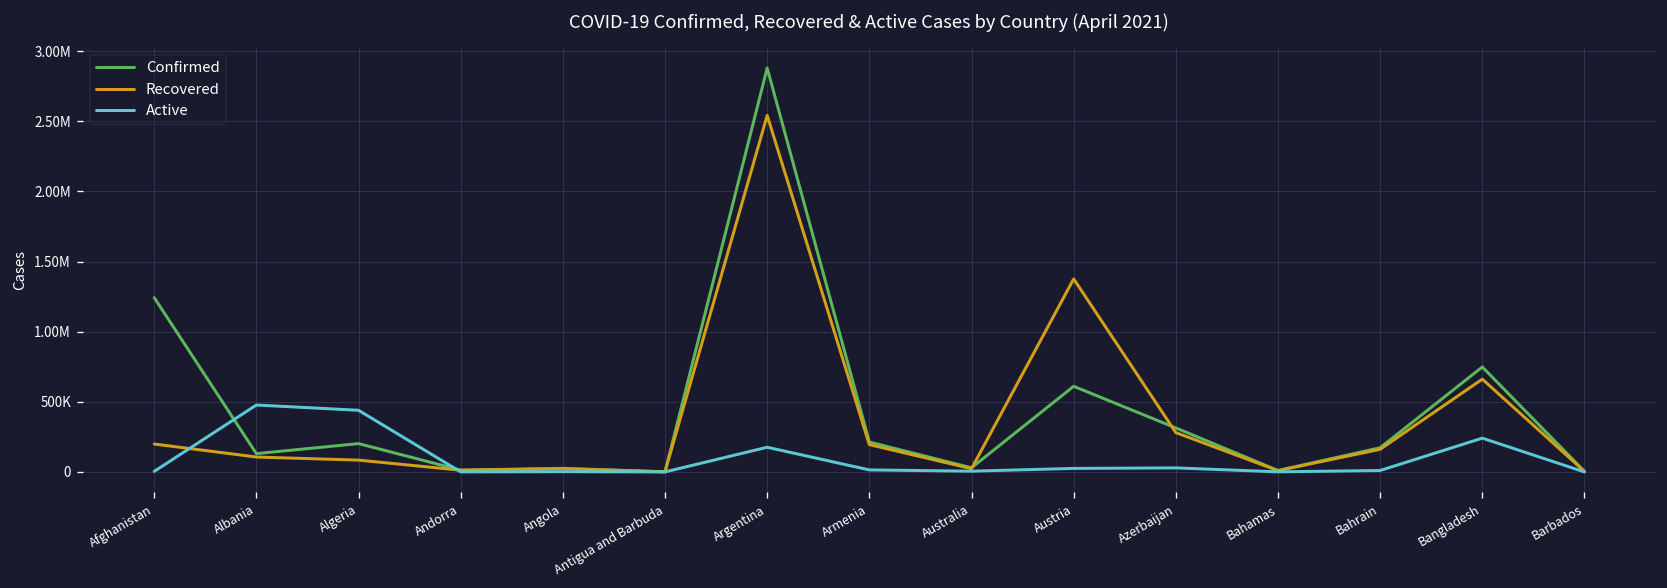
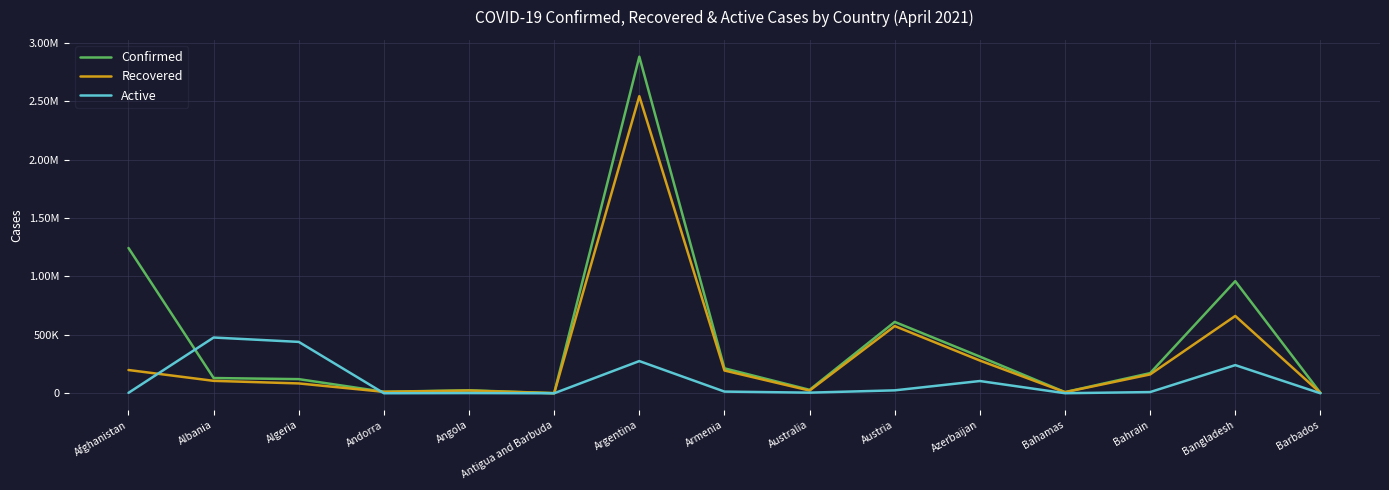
  {
    "Confirmed": {
      "Afghanistan": 1240000,
      "Albania": 130000,
-     "Algeria": 200000,
+     "Algeria": 120000,
      "Argentina": 2880000,
      "Austria": 610000,
      "Azerbaijan": 310000,
-     "Bangladesh": 750000
+     "Bangladesh": 960000
    },
    "Recovered": {
      "Afghanistan": 200000,
      "Albania": 110000,
      "Algeria": 80000,
      "Argentina": 2540000,
-     "Austria": 1380000,
+     "Austria": 580000,
      "Azerbaijan": 280000,
      "Bangladesh": 660000
    },
    "Active": {
      "Afghanistan": 0,
      "Albania": 480000,
      "Algeria": 440000,
-     "Argentina": 180000,
+     "Argentina": 280000,
      "Armenia": 10000,
      "Austria": 30000,
-     "Azerbaijan": 30000,
+     "Azerbaijan": 100000,
      "Bahrain": 10000,
      "Bangladesh": 240000
    }
  }
